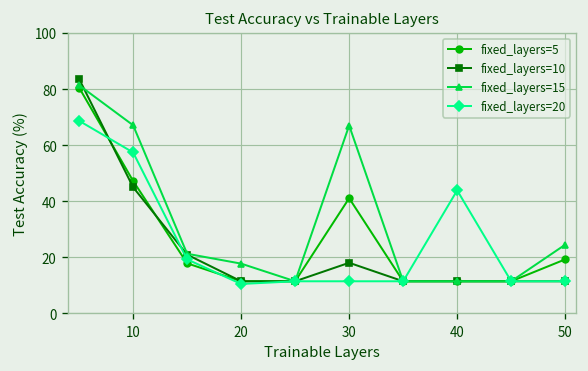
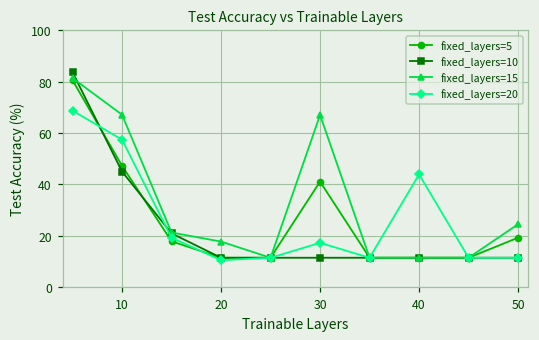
  {
    "fixed_layers=5": {
      "10": 47,
      "30": 41,
      "50": 19
    },
    "fixed_layers=10": {
      "10": 45,
-     "30": 18
+     "30": 11
    },
    "fixed_layers=15": {
      "10": 67,
      "20": 18,
      "30": 67,
      "50": 24
    },
    "fixed_layers=20": {
      "10": 57,
-     "30": 11,
+     "30": 17,
      "40": 44
    }
  }
